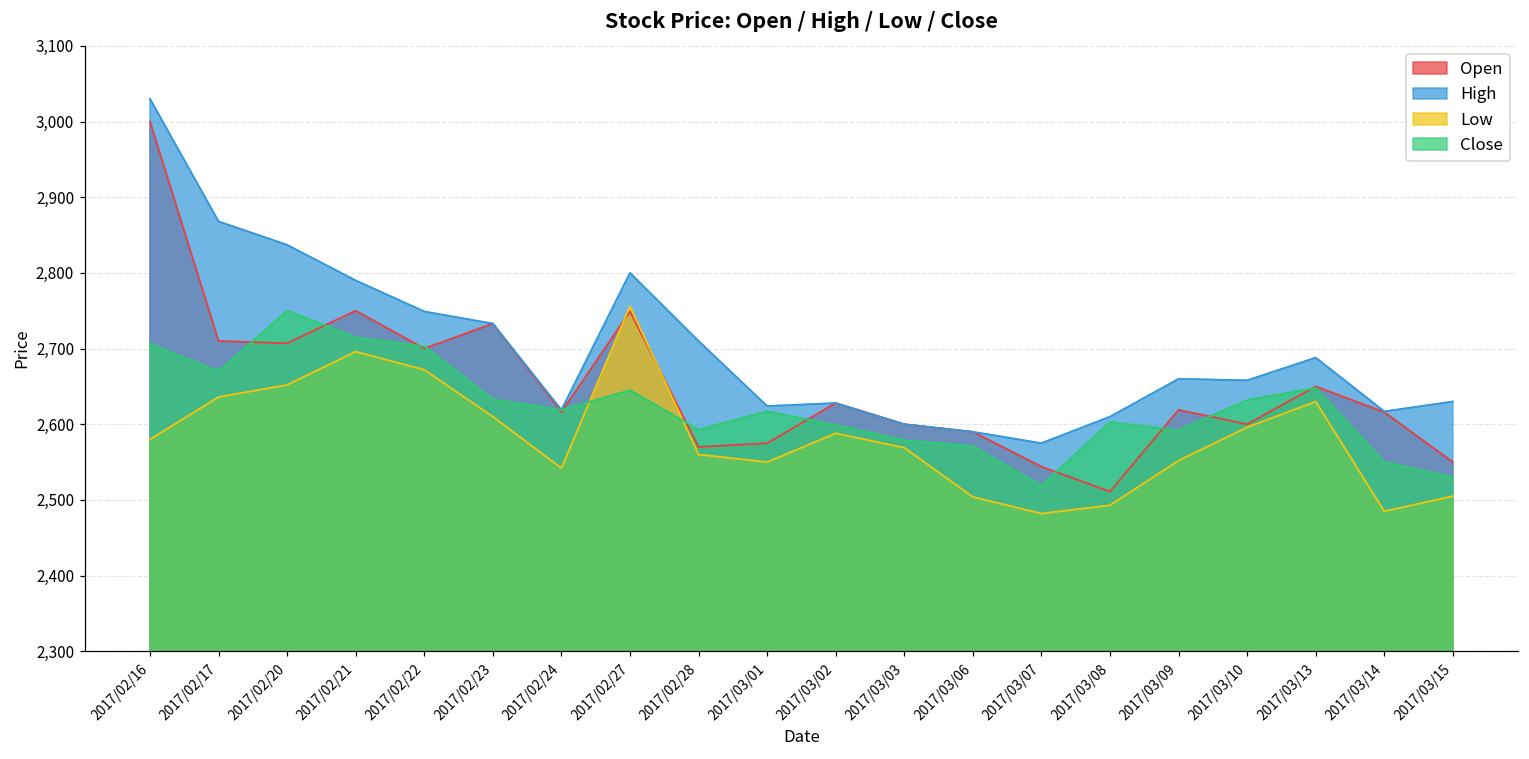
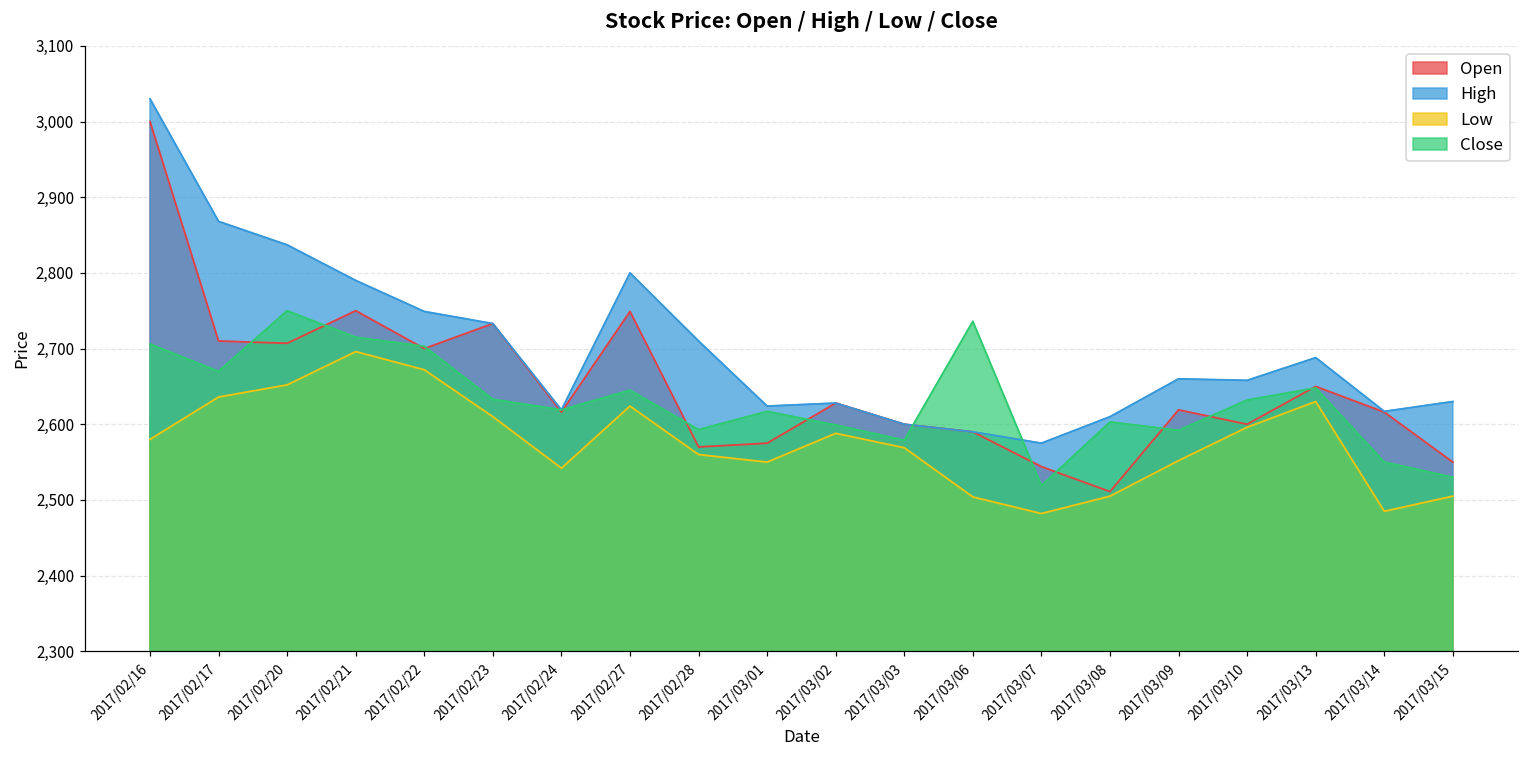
  {
    "Open": {
      "2017/02/16": "3,000",
      "2017/02/17": "2,710",
      "2017/02/20": "2,710",
      "2017/02/21": "2,750",
      "2017/02/27": "2,750",
      "2017/02/28": "2,570",
      "2017/03/01": "2,580",
      "2017/03/07": "2,540",
      "2017/03/08": "2,510",
      "2017/03/09": "2,620",
      "2017/03/10": "2,600",
      "2017/03/15": "2,550"
    },
    "High": {
      "2017/02/16": "3,030",
      "2017/02/17": "2,870",
      "2017/02/20": "2,840",
      "2017/02/21": "2,790",
      "2017/02/22": "2,750",
      "2017/02/27": "2,800",
      "2017/02/28": "2,710",
      "2017/03/01": "2,620",
      "2017/03/07": "2,580",
      "2017/03/08": "2,610",
      "2017/03/09": "2,660",
      "2017/03/10": "2,660",
      "2017/03/13": "2,690",
      "2017/03/15": "2,630"
    },
    "Low": {
      "2017/02/16": "2,580",
      "2017/02/17": "2,640",
      "2017/02/20": "2,650",
      "2017/02/21": "2,700",
      "2017/02/22": "2,670",
      "2017/02/23": "2,610",
      "2017/02/24": "2,540",
-     "2017/02/27": "2,760",
+     "2017/02/27": "2,620",
      "2017/02/28": "2,560",
      "2017/03/01": "2,550",
      "2017/03/02": "2,590",
      "2017/03/03": "2,570",
      "2017/03/06": "2,500",
      "2017/03/07": "2,480",
-     "2017/03/08": "2,490",
+     "2017/03/08": "2,510",
      "2017/03/09": "2,550",
      "2017/03/10": "2,600",
      "2017/03/13": "2,630",
      "2017/03/14": "2,490",
      "2017/03/15": "2,510"
    },
    "Close": {
      "2017/02/16": "2,710",
      "2017/02/17": "2,670",
      "2017/02/20": "2,750",
      "2017/02/21": "2,720",
      "2017/02/23": "2,630",
      "2017/02/27": "2,650",
      "2017/02/28": "2,590",
      "2017/03/01": "2,620",
      "2017/03/02": "2,600",
      "2017/03/03": "2,580",
-     "2017/03/06": "2,570",
+     "2017/03/06": "2,740",
      "2017/03/07": "2,520",
      "2017/03/08": "2,600",
      "2017/03/09": "2,590",
      "2017/03/10": "2,630",
      "2017/03/14": "2,550",
      "2017/03/15": "2,530"
    }
  }
